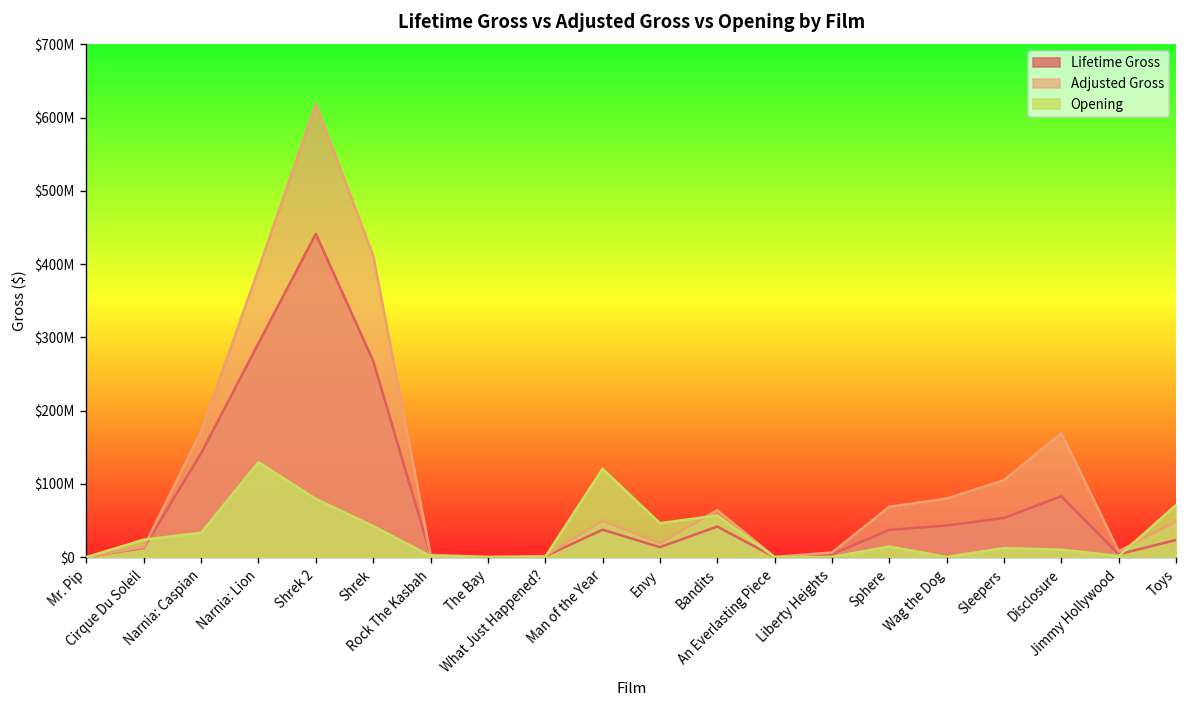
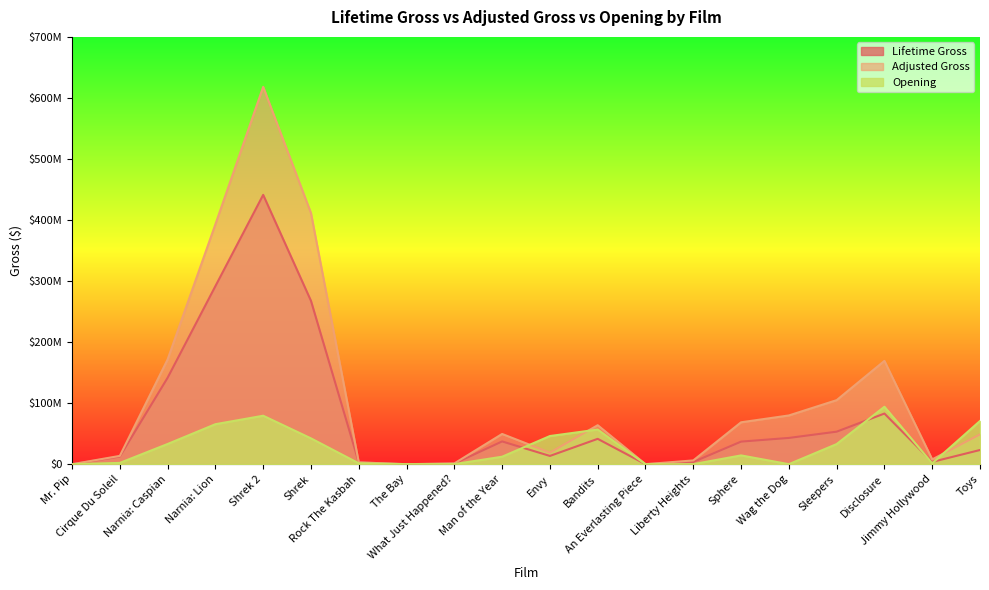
  {
    "Opening": {
-     "Cirque Du Soleil": "$20000000",
+     "Cirque Du Soleil": "$0",
      "Narnia: Caspian": "$30000000",
-     "Narnia: Lion": "$130000000",
+     "Narnia: Lion": "$70000000",
      "Shrek 2": "$80000000",
      "Shrek": "$40000000",
-     "Man of the Year": "$120000000",
+     "Man of the Year": "$10000000",
      "Envy": "$50000000",
      "Bandits": "$60000000",
      "Sphere": "$10000000",
      "Wag the Dog": "$0",
-     "Sleepers": "$10000000",
-     "Disclosure": "$10000000",
+     "Sleepers": "$30000000",
+     "Disclosure": "$90000000",
      "Toys": "$70000000"
    }
  }
